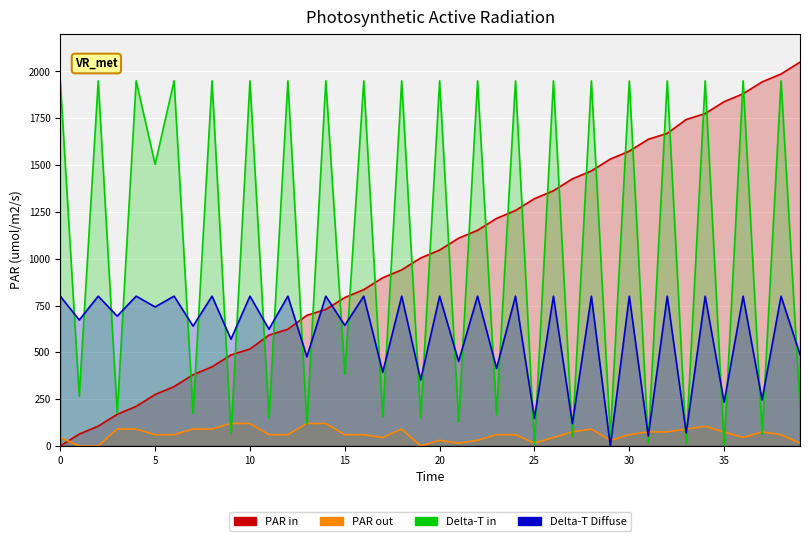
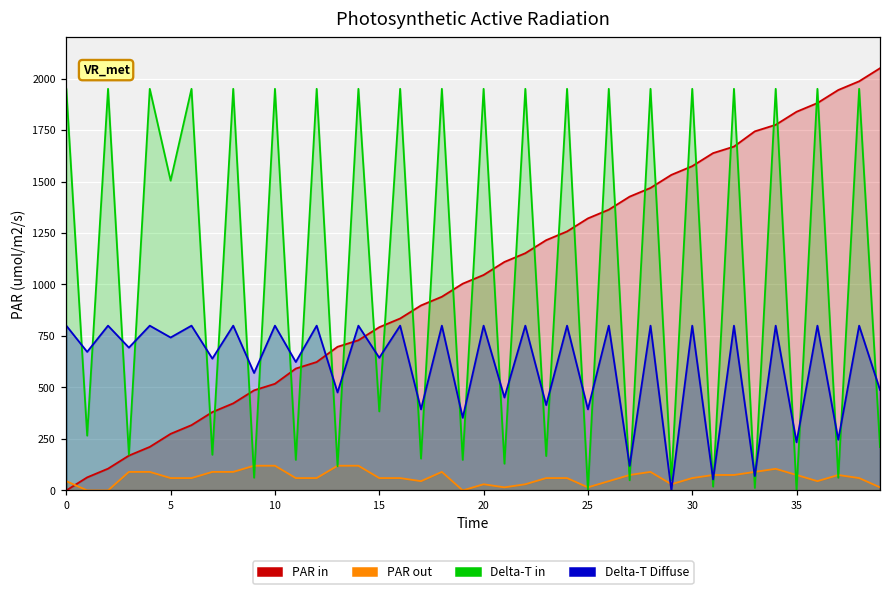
  {
    "Delta-T in": {
      "0": 1950,
      "5": 1500,
      "10": 1950,
      "15": 380,
      "20": 1950,
      "25": 0,
      "30": 1950,
      "35": 0
    },
    "Delta-T Diffuse": {
      "0": 800,
      "5": 740,
      "10": 800,
      "15": 640,
      "20": 800,
-     "25": 150,
+     "25": 390,
      "30": 800,
      "35": 230
    }
  }
